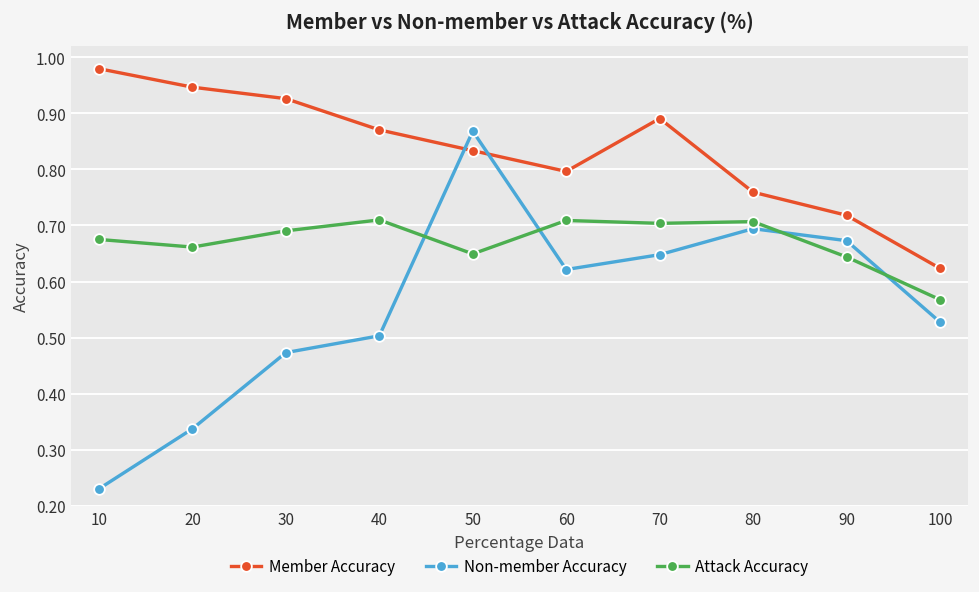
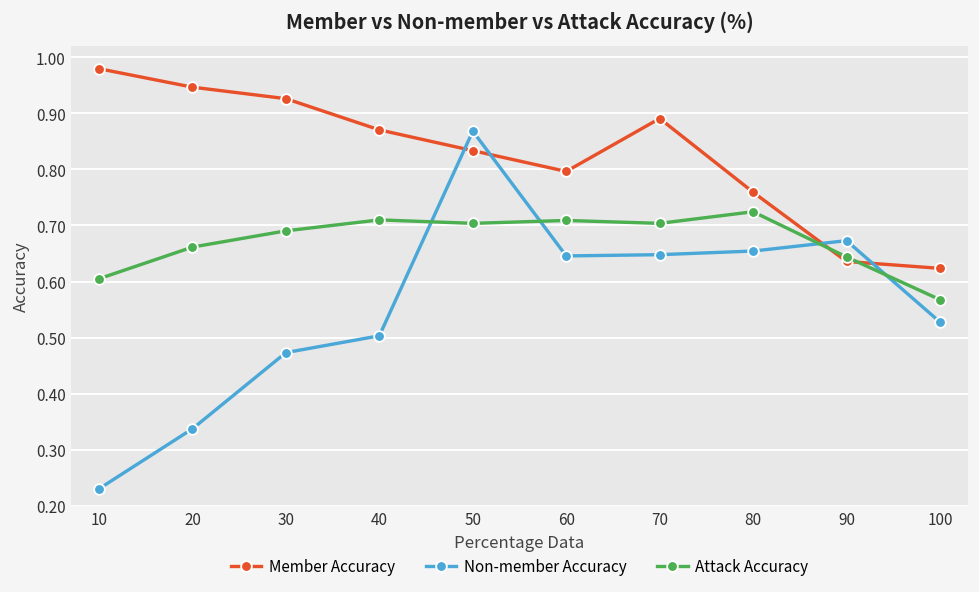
  {
    "Member Accuracy": {
      "10": 0.98,
      "20": 0.95,
      "30": 0.93,
      "40": 0.87,
      "50": 0.83,
      "60": 0.80,
      "70": 0.89,
      "80": 0.76,
-     "90": 0.72,
+     "90": 0.64,
      "100": 0.62
    },
    "Non-member Accuracy": {
      "10": 0.23,
      "20": 0.34,
      "30": 0.47,
      "40": 0.50,
      "50": 0.87,
-     "60": 0.62,
+     "60": 0.65,
      "70": 0.65,
-     "80": 0.69,
+     "80": 0.65,
      "90": 0.67,
      "100": 0.53
    },
    "Attack Accuracy": {
-     "10": 0.67,
+     "10": 0.60,
      "20": 0.66,
      "30": 0.69,
      "40": 0.71,
-     "50": 0.65,
+     "50": 0.70,
      "60": 0.71,
      "70": 0.70,
-     "80": 0.71,
+     "80": 0.72,
      "90": 0.64,
      "100": 0.57
    }
  }
